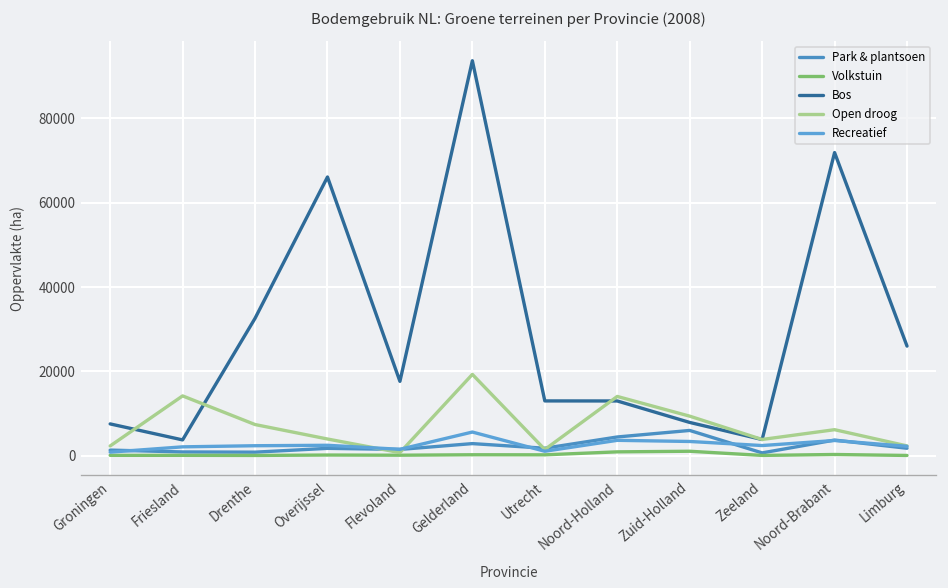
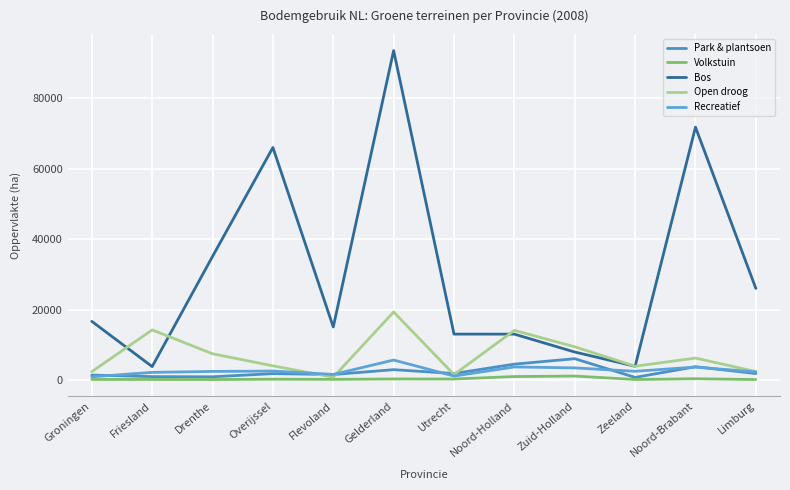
  {
    "Bos": {
-     "Groningen": 8000,
+     "Groningen": 17000,
      "Friesland": 4000,
-     "Drenthe": 33000,
+     "Drenthe": 35000,
      "Overijssel": 66000,
-     "Flevoland": 18000,
+     "Flevoland": 15000,
      "Gelderland": 94000,
      "Utrecht": 13000,
      "Noord-Holland": 13000,
      "Zuid-Holland": 8000,
      "Noord-Brabant": 72000,
      "Limburg": 26000
    }
  }
